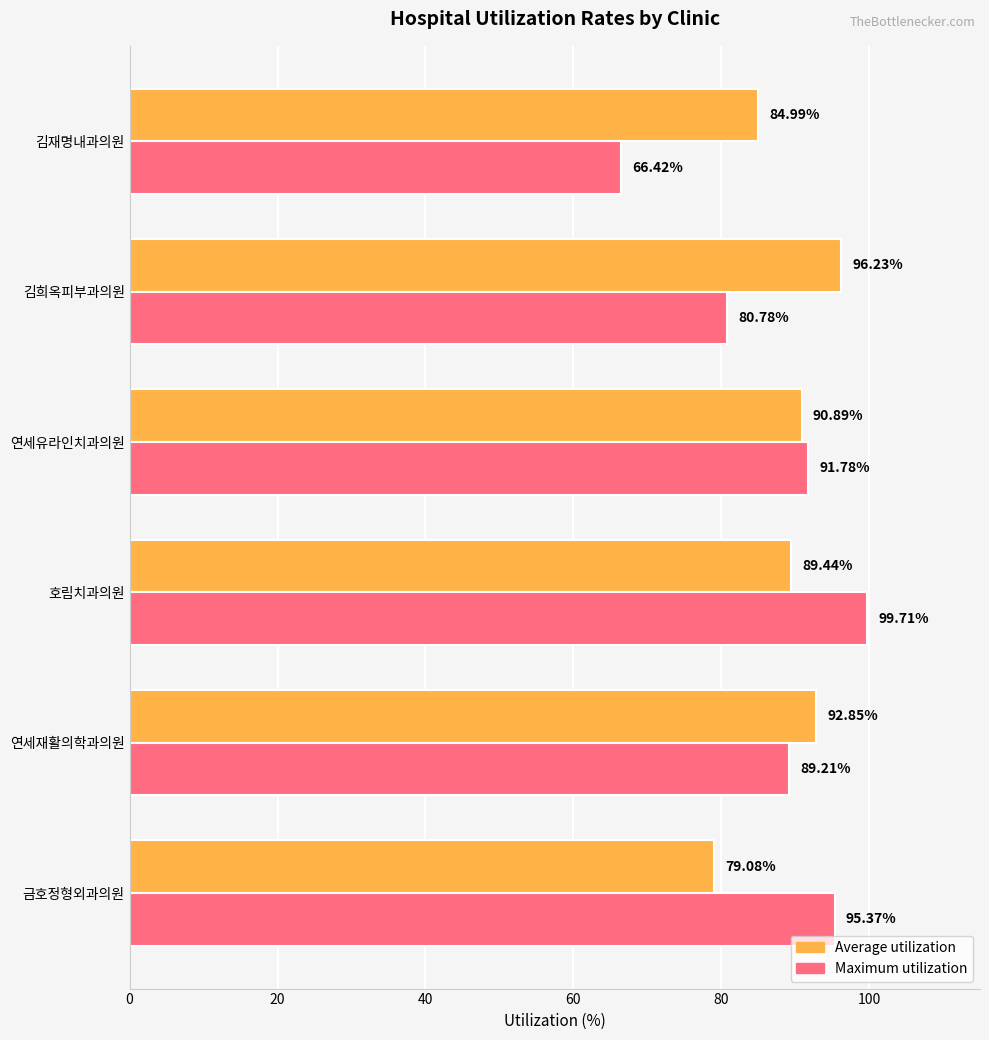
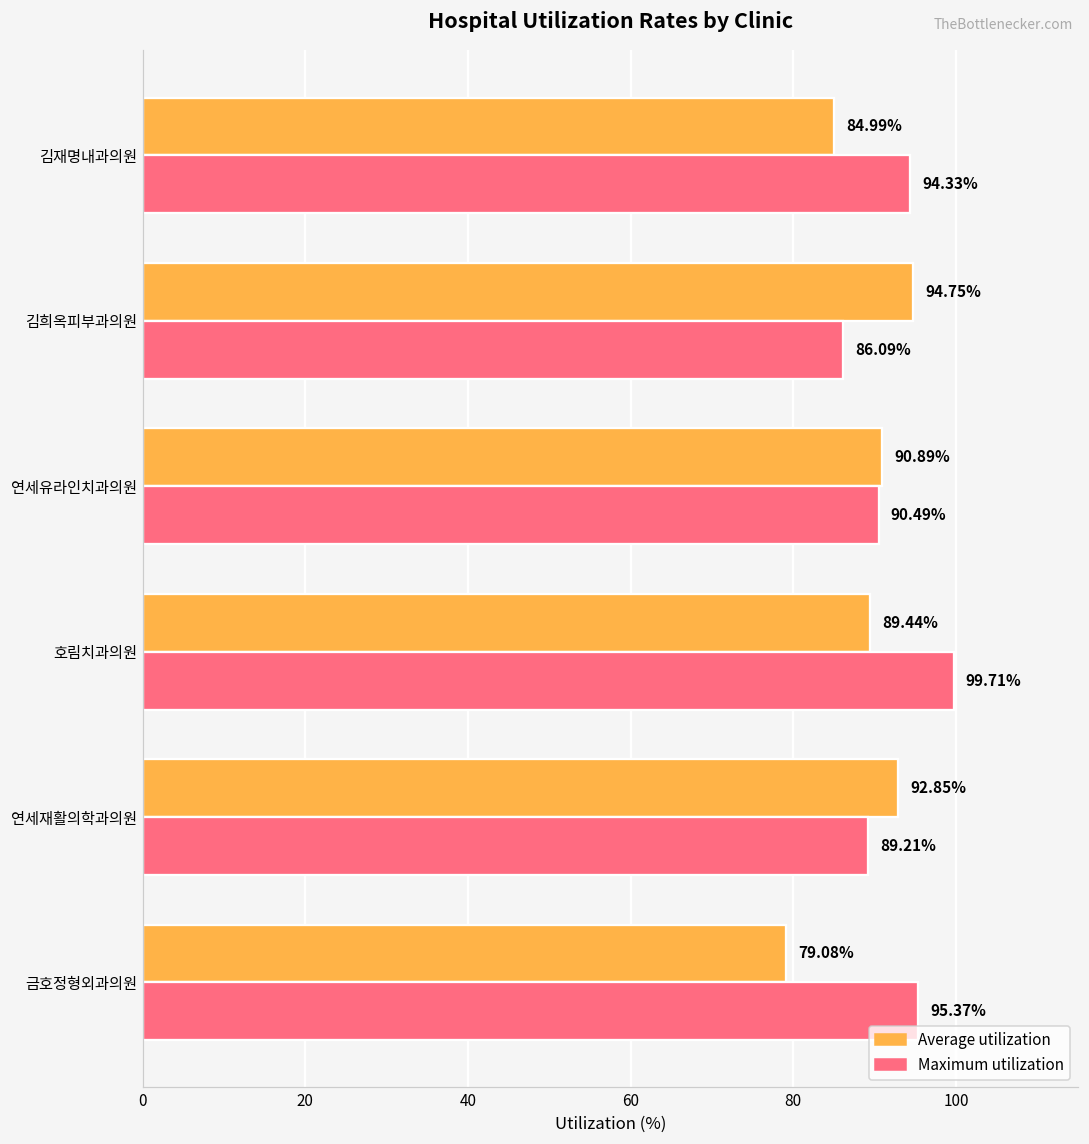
  {
    "Average utilization": {
      "김재명내과의원": "84.99%",
-     "김희옥피부과의원": "96.23%",
+     "김희옥피부과의원": "94.75%",
      "연세유라인치과의원": "90.89%",
      "호림치과의원": "89.44%",
      "연세재활의학과의원": "92.85%",
      "금호정형외과의원": "79.08%"
    },
    "Maximum utilization": {
-     "김재명내과의원": "66.42%",
-     "김희옥피부과의원": "80.78%",
-     "연세유라인치과의원": "91.78%",
+     "김재명내과의원": "94.33%",
+     "김희옥피부과의원": "86.09%",
+     "연세유라인치과의원": "90.49%",
      "호림치과의원": "99.71%",
      "연세재활의학과의원": "89.21%",
      "금호정형외과의원": "95.37%"
    }
  }
